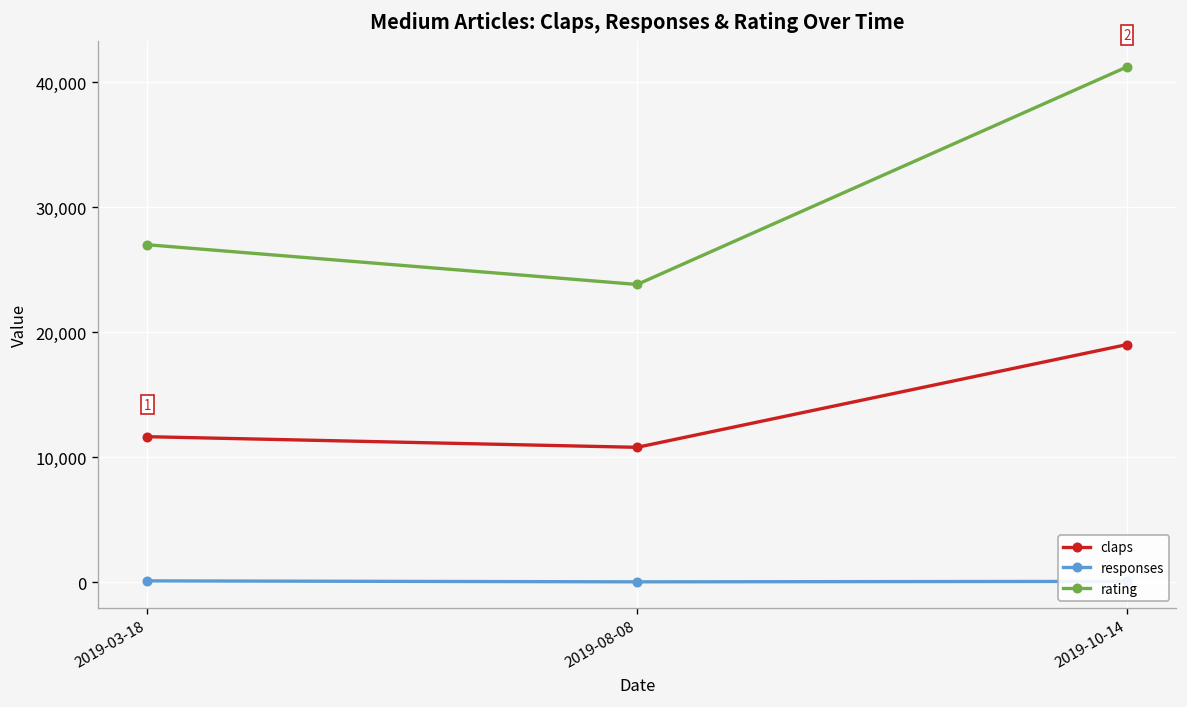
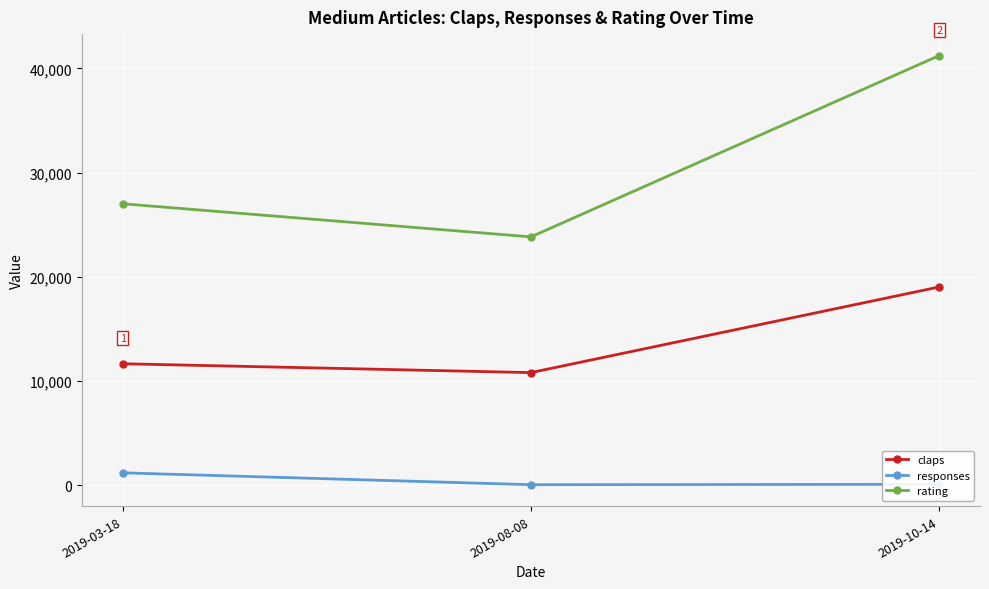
  {
    "claps": {
      "2019-08-08": "10,800",
      "2019-10-14": "19,000"
    },
    "responses": {
-     "2019-03-18": "100",
+     "2019-03-18": "1,200",
      "2019-08-08": "0"
    },
    "rating": {
      "2019-03-18": "27,000",
      "2019-08-08": "23,800"
    }
  }
